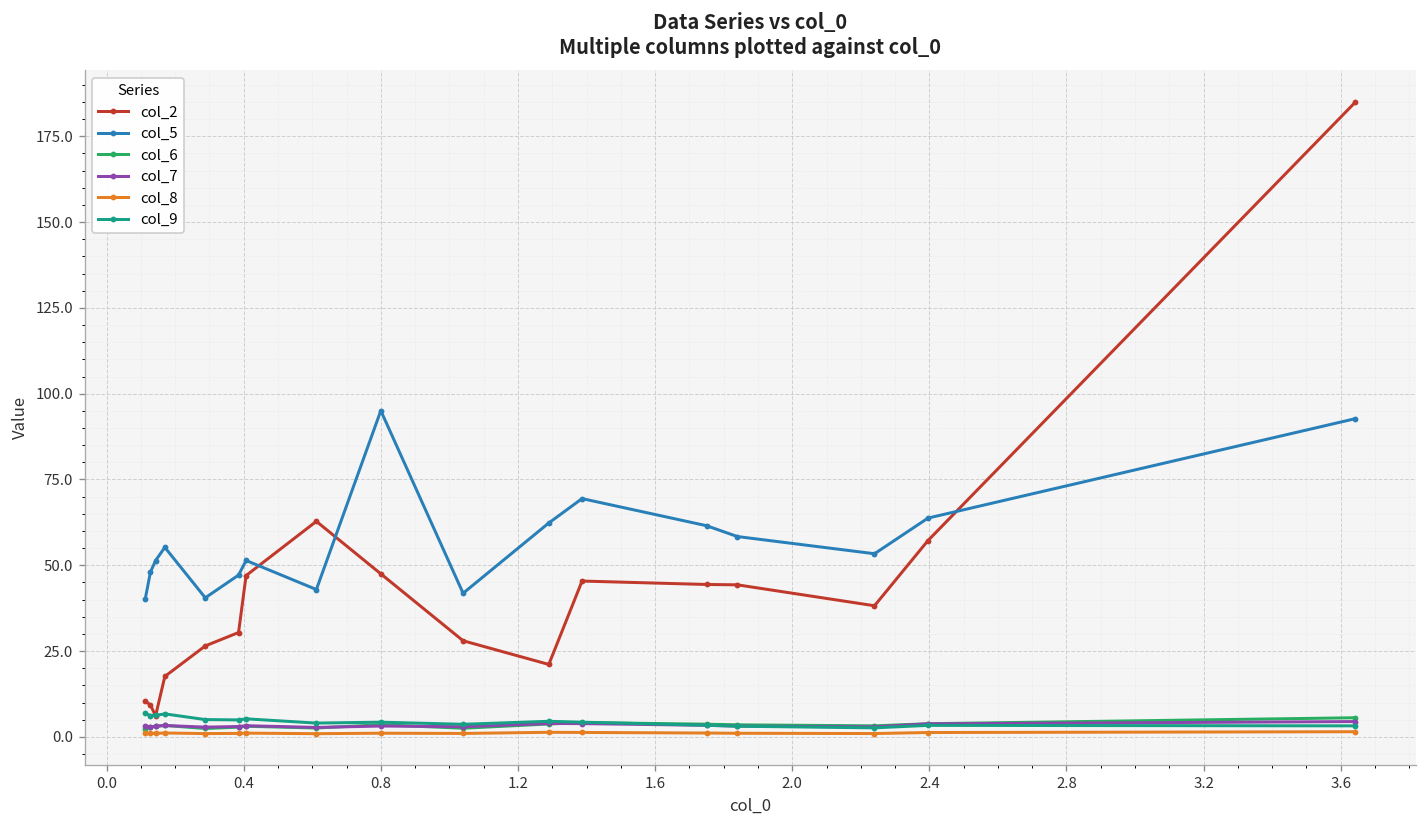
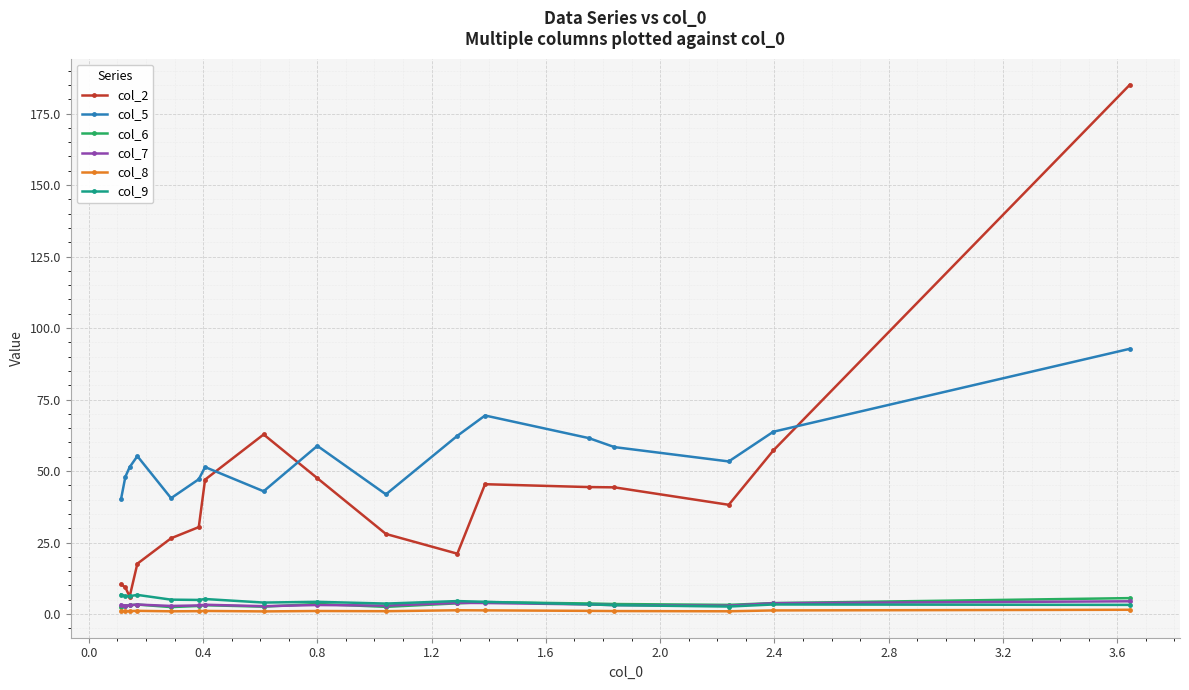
  {
    "col_2": {
      "0.8": 48
    },
    "col_5": {
-     "0.8": 95
+     "0.8": 59
    },
    "col_8": {
      "0.8": 1
    }
  }
